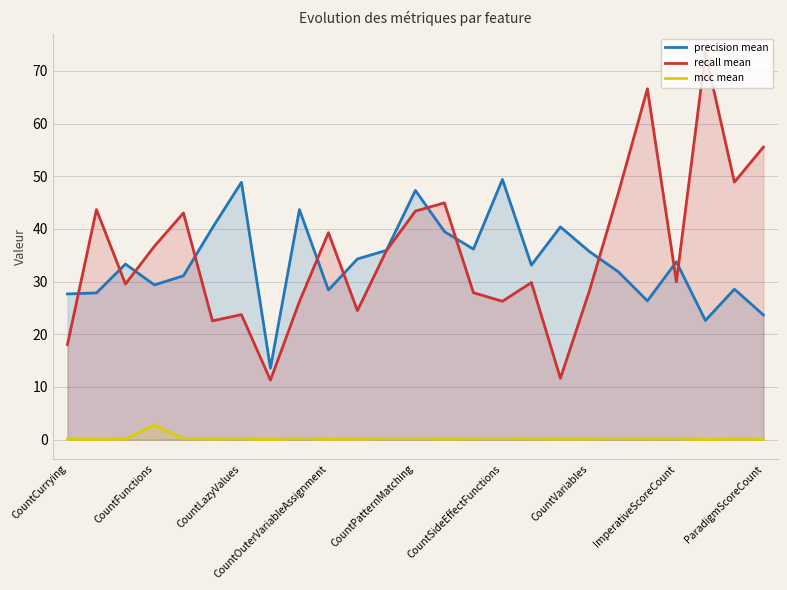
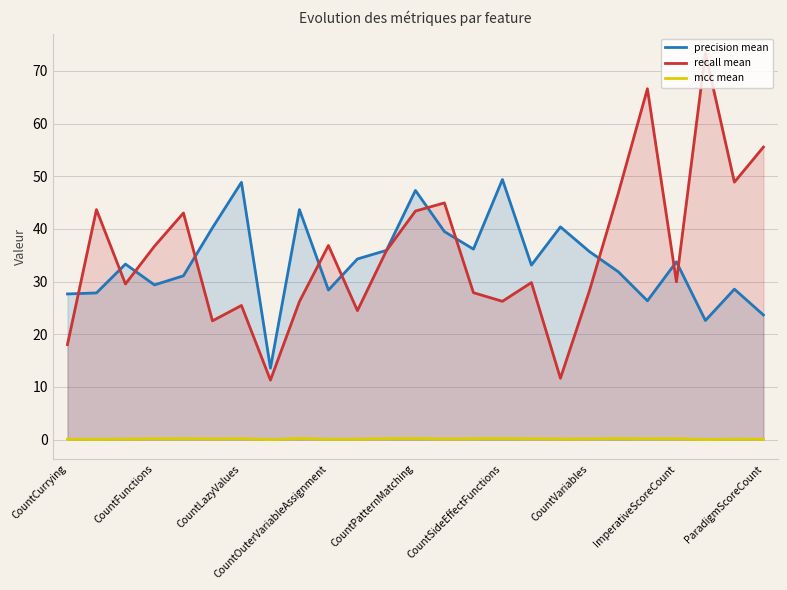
  {
    "precision mean": {
      "CountCurrying": 28,
      "CountFunctions": 29,
      "CountLazyValues": 49,
      "CountOuterVariableAssignment": 28,
      "CountPatternMatching": 47,
      "CountSideEffectFunctions": 49,
      "CountVariables": 36,
      "ImperativeScoreCount": 34,
      "ParadigmScoreCount": 24
    },
    "recall mean": {
      "CountCurrying": 18,
      "CountFunctions": 37,
-     "CountLazyValues": 24,
-     "CountOuterVariableAssignment": 39,
+     "CountLazyValues": 25,
+     "CountOuterVariableAssignment": 37,
      "CountPatternMatching": 43,
      "CountSideEffectFunctions": 26,
      "CountVariables": 28,
      "ImperativeScoreCount": 30,
      "ParadigmScoreCount": 56
    },
    "mcc mean": {
      "CountCurrying": 0,
-     "CountFunctions": 3,
+     "CountFunctions": 0,
      "CountLazyValues": 0,
      "CountOuterVariableAssignment": 0,
      "CountPatternMatching": 0,
      "CountSideEffectFunctions": 0,
      "CountVariables": 0,
      "ImperativeScoreCount": 0,
      "ParadigmScoreCount": 0
    }
  }
